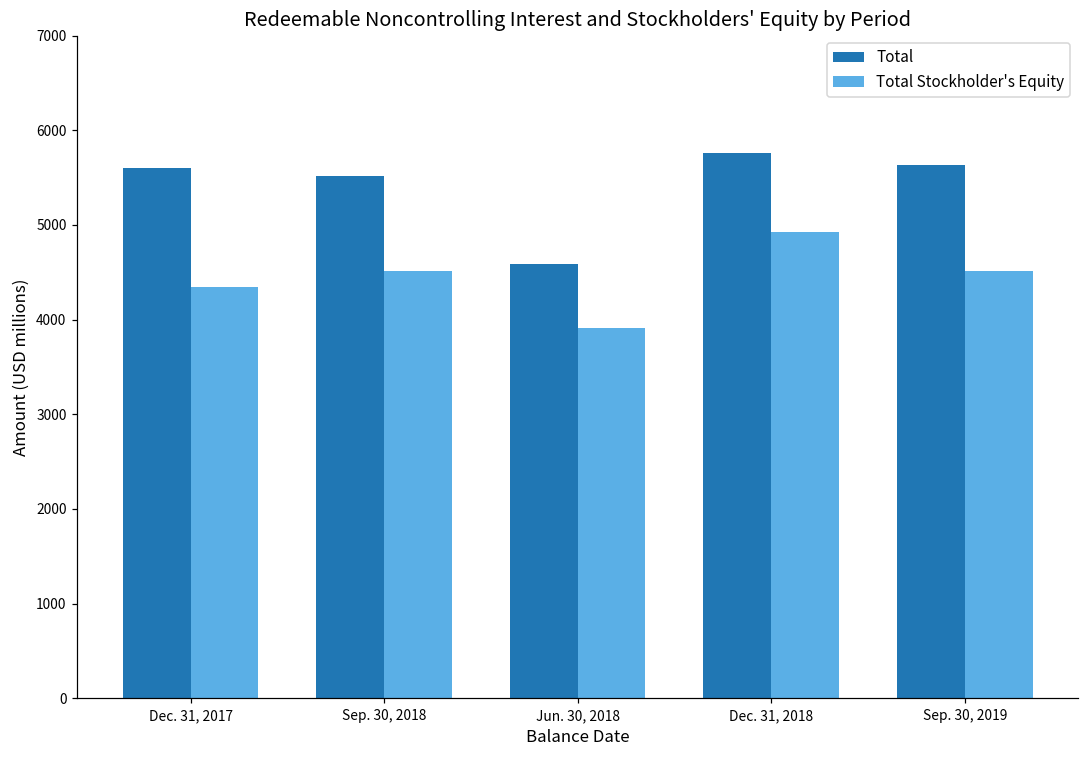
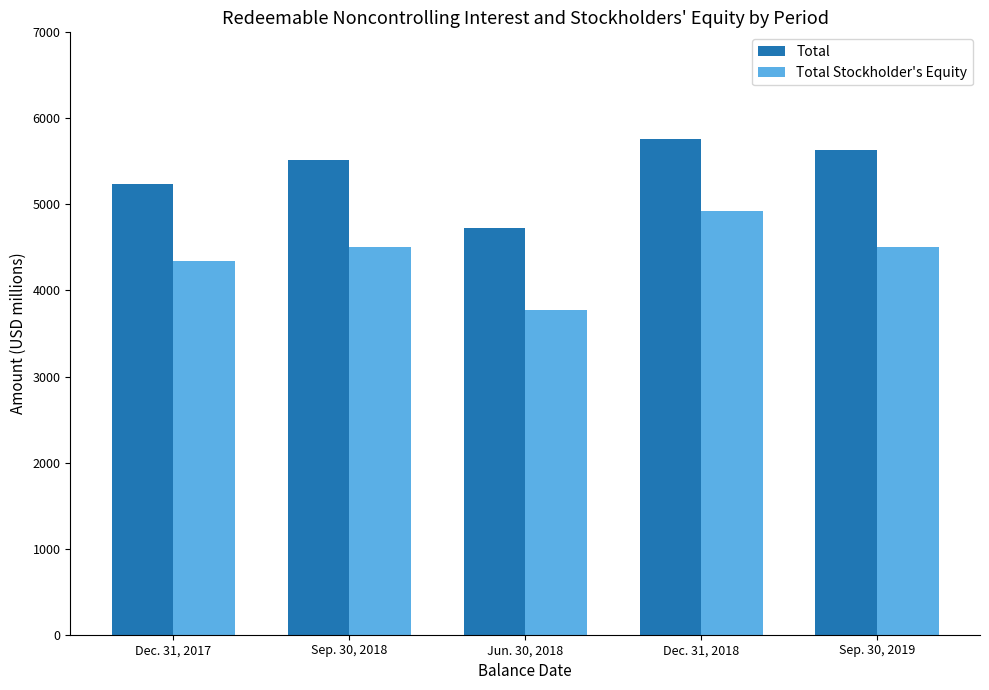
  {
    "Total": {
-     "Dec. 31, 2017": 5600,
+     "Dec. 31, 2017": 5200,
      "Sep. 30, 2018": 5500,
-     "Jun. 30, 2018": 4600,
+     "Jun. 30, 2018": 4700,
      "Dec. 31, 2018": 5800,
      "Sep. 30, 2019": 5600
    },
    "Total Stockholder's Equity": {
      "Dec. 31, 2017": 4300,
      "Sep. 30, 2018": 4500,
-     "Jun. 30, 2018": 3900,
+     "Jun. 30, 2018": 3800,
      "Dec. 31, 2018": 4900,
      "Sep. 30, 2019": 4500
    }
  }
